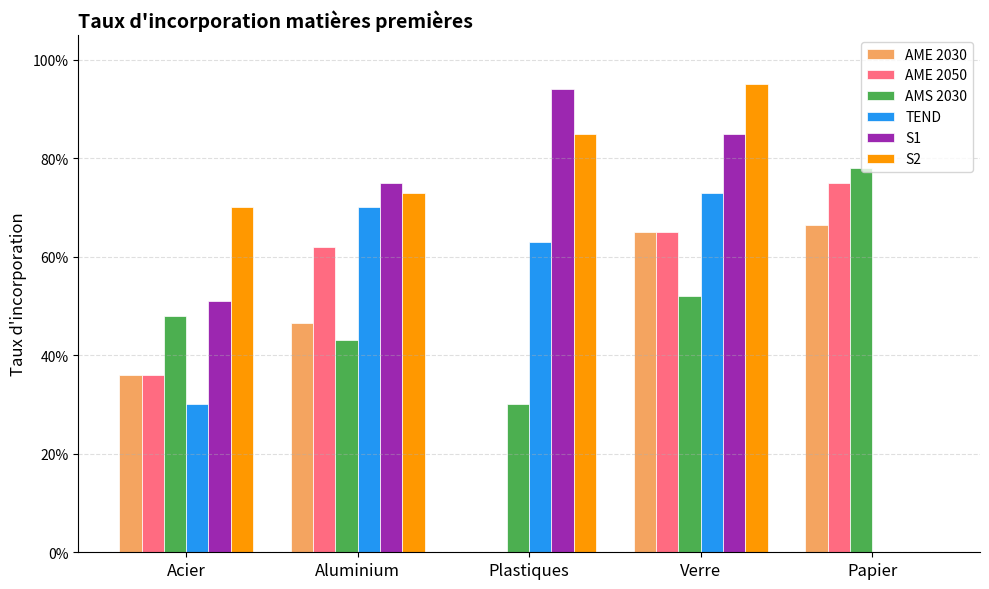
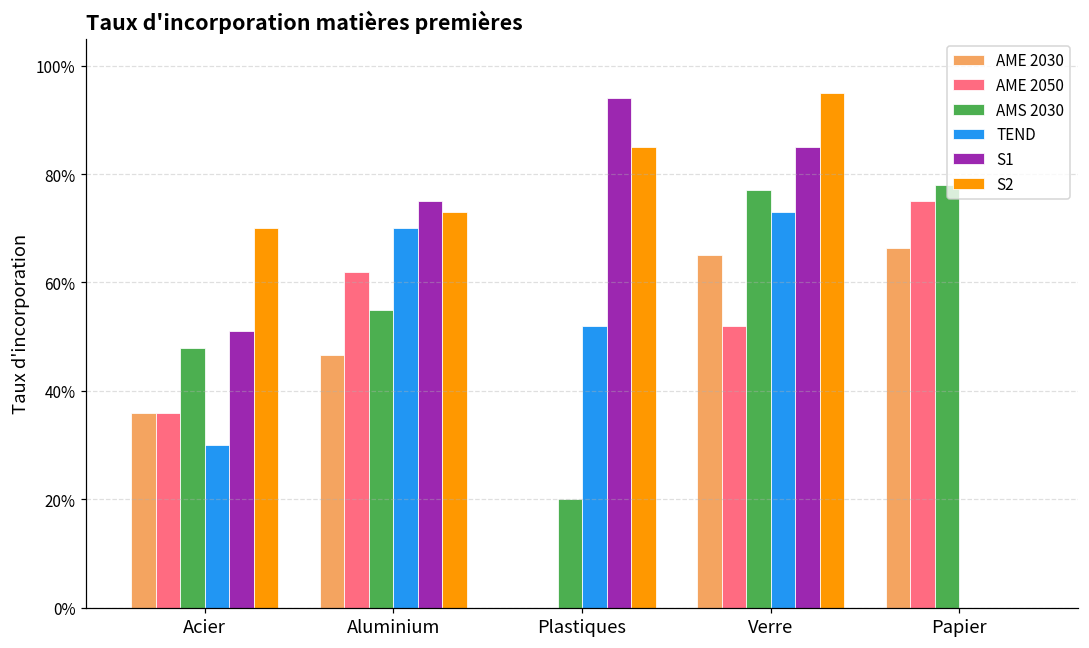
  {
    "AME 2030": {
      "Acier": "36%",
      "Aluminium": "47%",
      "Plastiques": "0%",
      "Verre": "65%",
      "Papier": "66%"
    },
    "AME 2050": {
      "Acier": "36%",
      "Aluminium": "62%",
      "Plastiques": "0%",
-     "Verre": "65%",
+     "Verre": "52%",
      "Papier": "75%"
    },
    "AMS 2030": {
      "Acier": "48%",
-     "Aluminium": "43%",
-     "Plastiques": "30%",
-     "Verre": "52%",
+     "Aluminium": "55%",
+     "Plastiques": "20%",
+     "Verre": "77%",
      "Papier": "78%"
    },
    "TEND": {
      "Acier": "30%",
      "Aluminium": "70%",
-     "Plastiques": "63%",
+     "Plastiques": "52%",
      "Verre": "73%",
      "Papier": "0%"
    },
    "S1": {
      "Acier": "51%",
      "Aluminium": "75%",
      "Plastiques": "94%",
      "Verre": "85%",
      "Papier": "0%"
    },
    "S2": {
      "Acier": "70%",
      "Aluminium": "73%",
      "Plastiques": "85%",
      "Verre": "95%",
      "Papier": "0%"
    }
  }
